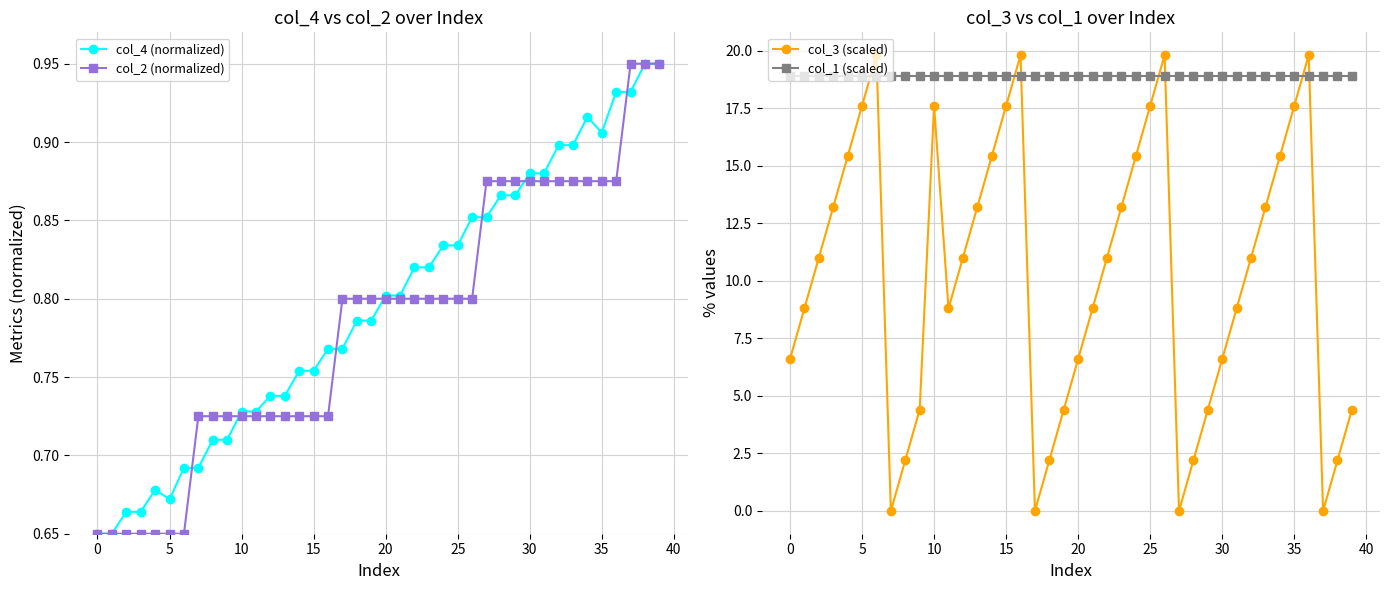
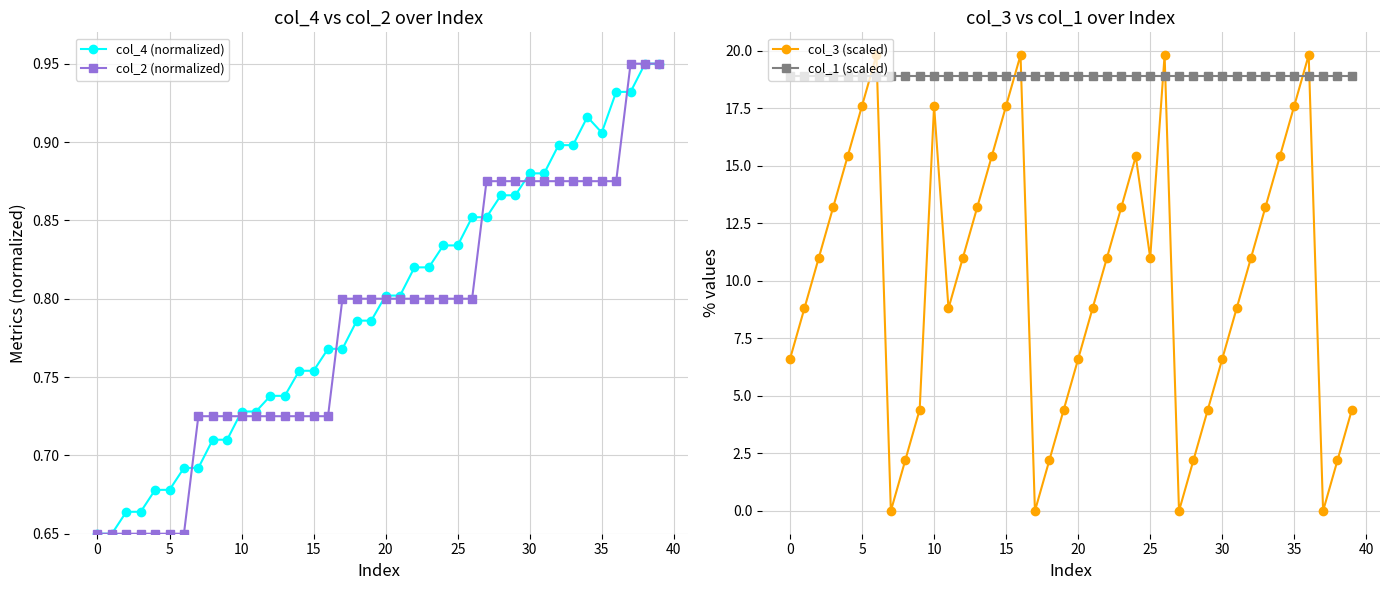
  {
    "col_4 vs col_2 over Index": {
      "col_4 (normalized)": {
-       "5": 0.672,
+       "5": 0.678,
        "10": 0.728,
        "15": 0.754,
        "20": 0.802,
        "25": 0.834,
        "30": 0.880,
        "35": 0.906
      },
      "col_2 (normalized)": {
        "5": 0.650,
        "10": 0.725,
        "15": 0.725,
        "20": 0.800,
        "25": 0.800,
        "30": 0.875,
        "35": 0.875
      }
    },
    "col_3 vs col_1 over Index": {
      "col_3 (scaled)": {
        "0": 6.6,
        "5": 17.6,
        "10": 17.6,
        "15": 17.6,
        "20": 6.6,
-       "25": 17.6,
+       "25": 11.0,
        "30": 6.6,
        "35": 17.6
      },
      "col_1 (scaled)": {
        "10": 18.9,
        "15": 18.9,
        "20": 18.9,
        "25": 18.9,
        "30": 18.9,
        "35": 18.9
      }
    }
  }
